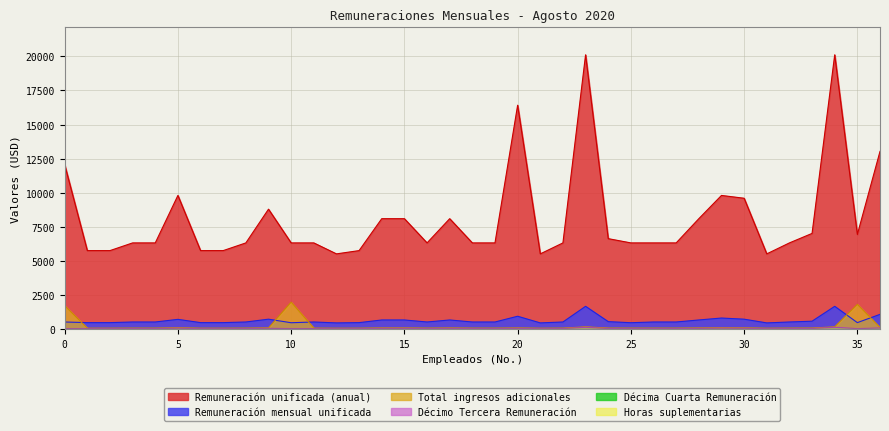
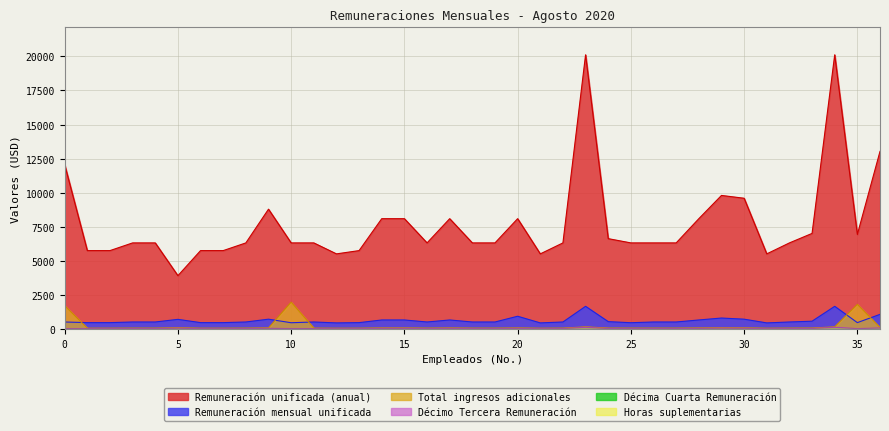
  {
    "Remuneración unificada (anual)": {
      "0": 12100,
-     "5": 9800,
+     "5": 3900,
      "10": 6300,
      "15": 8100,
-     "20": 16400,
+     "20": 8100,
      "25": 6300,
      "30": 9600,
      "35": 6900
    },
    "Remuneración mensual unificada": {
      "0": 500,
      "5": 700,
      "10": 500,
      "15": 700,
      "20": 900,
      "25": 500,
      "30": 700,
      "35": 500
    },
    "Total ingresos adicionales": {
      "0": 1700,
      "10": 2000,
      "35": 1800
    }
  }
